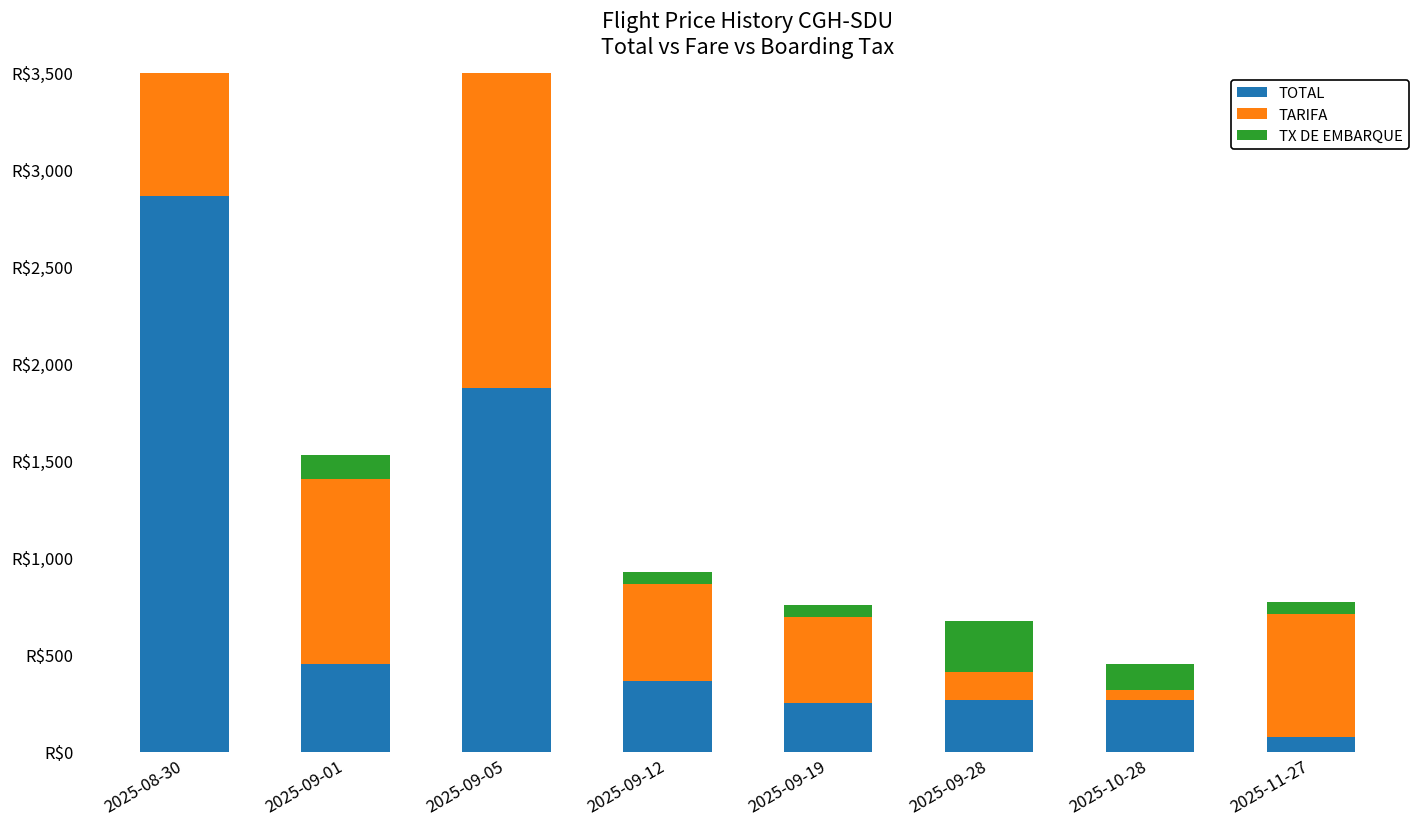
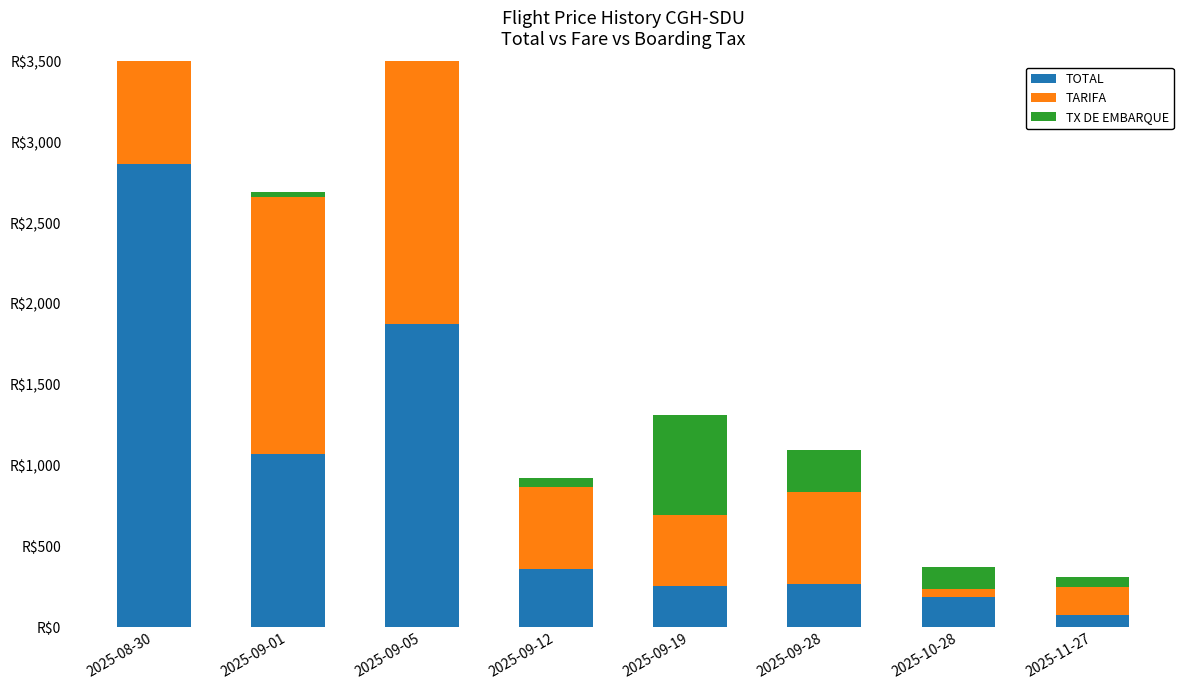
  {
    "TOTAL": {
      "2025-08-30": "R$2,860",
-     "2025-09-01": "R$450",
+     "2025-09-01": "R$1,070",
      "2025-09-05": "R$1,880",
      "2025-09-12": "R$360",
      "2025-09-19": "R$250",
      "2025-09-28": "R$270",
-     "2025-10-28": "R$270",
+     "2025-10-28": "R$190",
      "2025-11-27": "R$70"
    },
    "TARIFA": {
-     "2025-09-01": "R$950",
+     "2025-09-01": "R$1,590",
      "2025-09-12": "R$500",
      "2025-09-19": "R$440",
-     "2025-09-28": "R$150",
+     "2025-09-28": "R$570",
      "2025-10-28": "R$50",
-     "2025-11-27": "R$640"
+     "2025-11-27": "R$170"
    },
    "TX DE EMBARQUE": {
-     "2025-09-01": "R$120",
+     "2025-09-01": "R$30",
      "2025-09-12": "R$60",
-     "2025-09-19": "R$60",
+     "2025-09-19": "R$620",
      "2025-09-28": "R$260",
      "2025-10-28": "R$130",
      "2025-11-27": "R$60"
    }
  }
